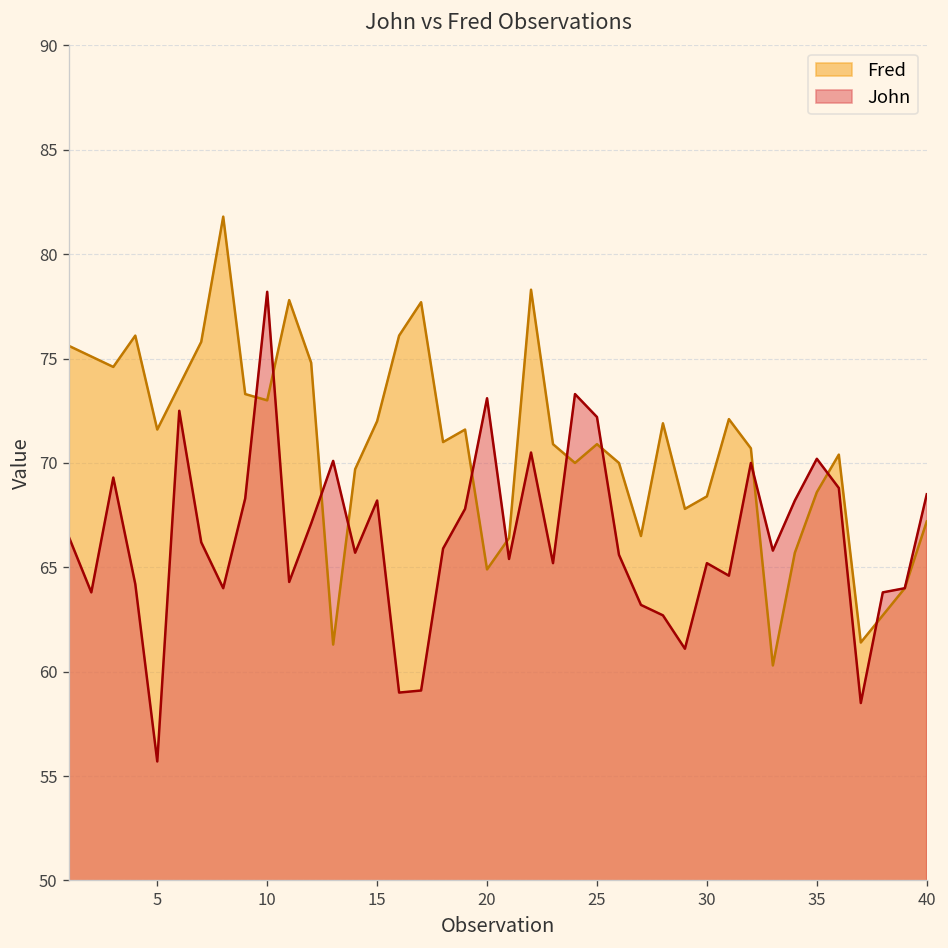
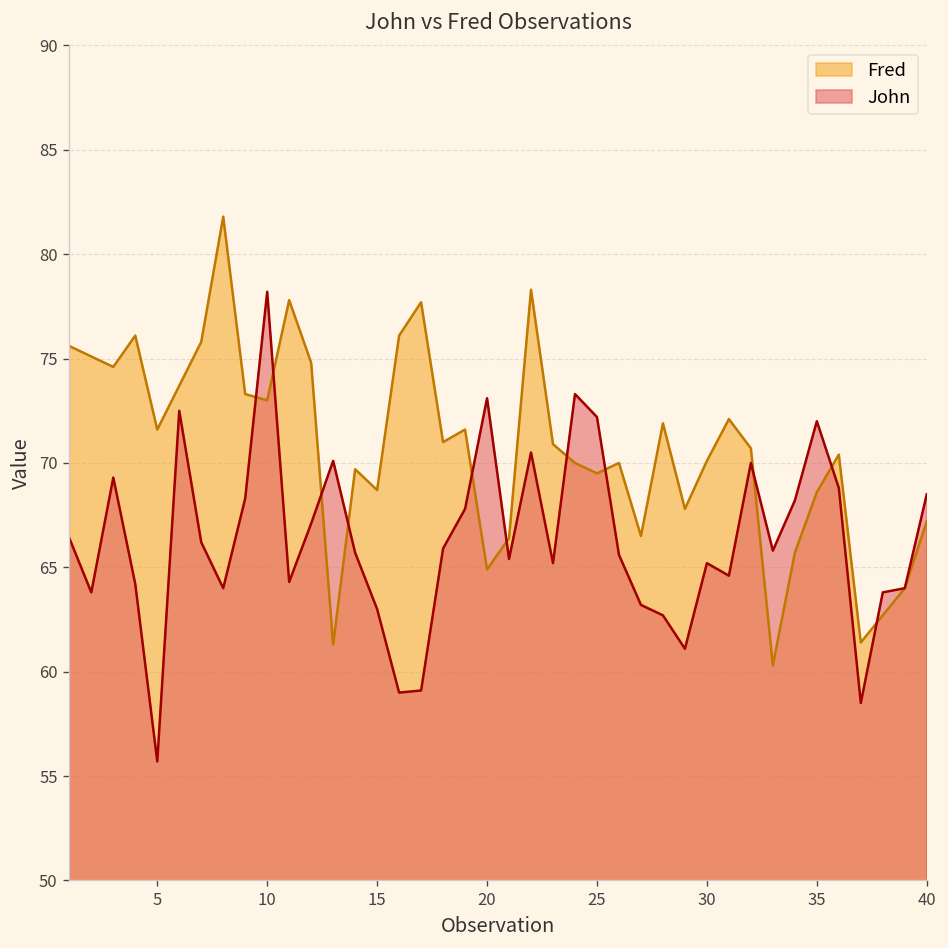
  {
    "Fred": {
      "5": 71.6,
      "10": 73.0,
-     "15": 72.0,
+     "15": 68.7,
      "20": 64.9,
-     "25": 70.9,
-     "30": 68.4,
+     "25": 69.5,
+     "30": 70.1,
      "35": 68.6,
      "40": 67.2
    },
    "John": {
      "5": 55.7,
      "10": 78.2,
-     "15": 68.2,
+     "15": 63.0,
      "20": 73.1,
      "25": 72.2,
      "30": 65.2,
-     "35": 70.2,
+     "35": 72.0,
      "40": 68.5
    }
  }
